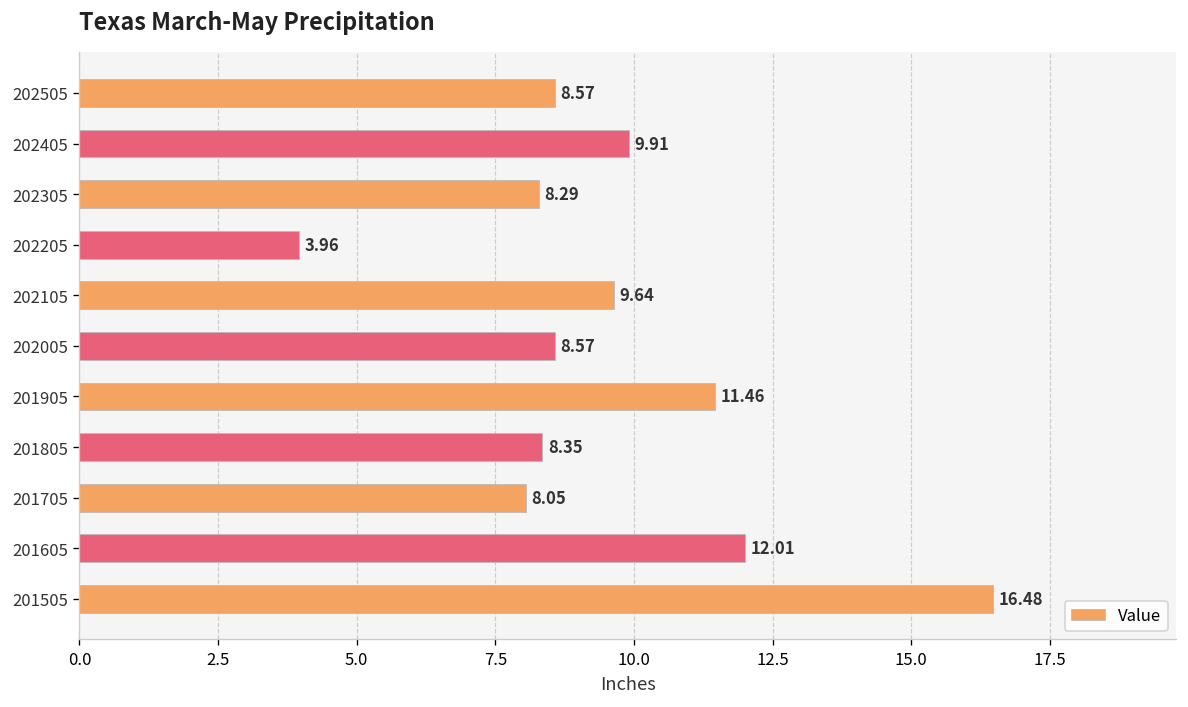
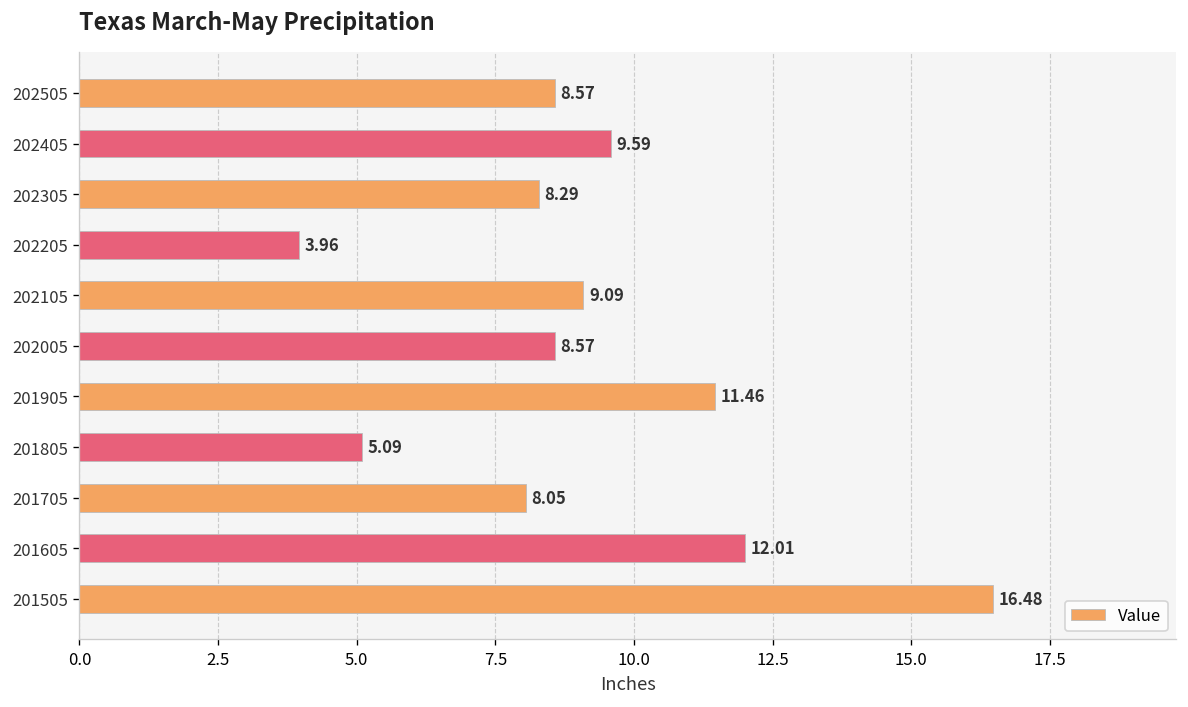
  {
    "202505": 8.57,
-   "202405": 9.91,
+   "202405": 9.59,
    "202305": 8.29,
    "202205": 3.96,
-   "202105": 9.64,
+   "202105": 9.09,
    "202005": 8.57,
    "201905": 11.46,
-   "201805": 8.35,
+   "201805": 5.09,
    "201705": 8.05,
    "201605": 12.01,
    "201505": 16.48
  }
